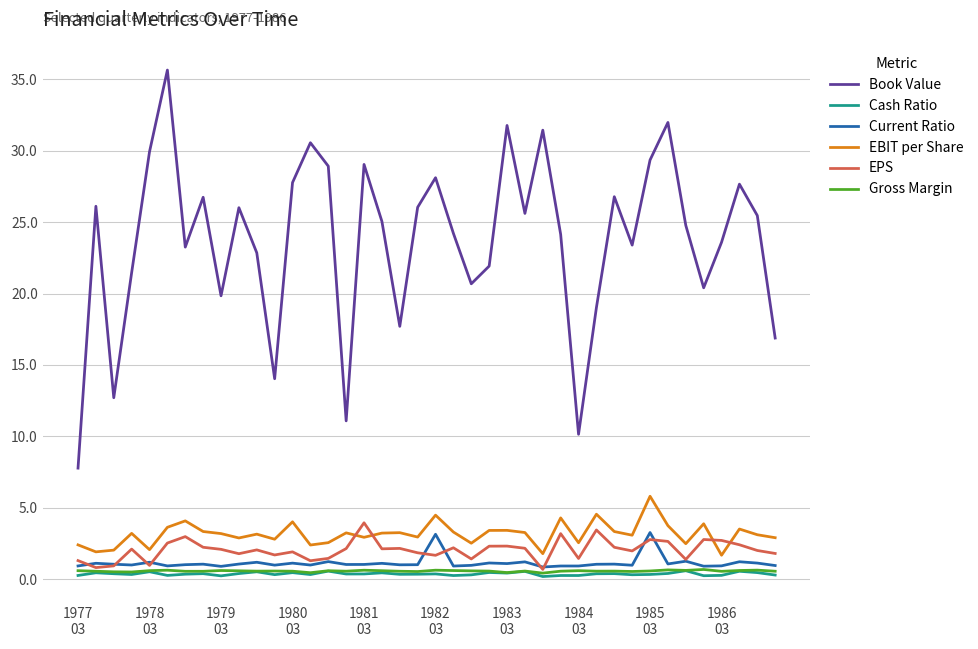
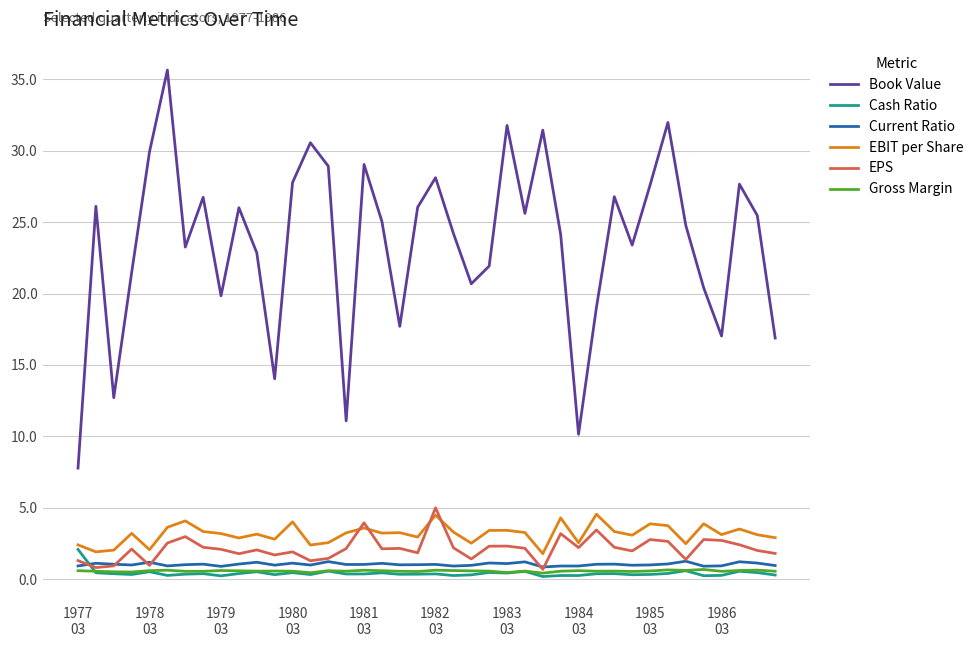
  {
    "Book Value": {
      "1977 03": 7.8,
      "1978 03": 29.9,
      "1979 03": 19.8,
      "1980 03": 27.8,
      "1981 03": 29.0,
      "1982 03": 28.1,
      "1983 03": 31.8,
      "1984 03": 10.1,
-     "1985 03": 29.4,
-     "1986 03": 23.6
+     "1985 03": 27.6,
+     "1986 03": 17.0
    },
    "Cash Ratio": {
-     "1977 03": 0.3,
+     "1977 03": 2.1,
      "1979 03": 0.2,
      "1981 03": 0.4,
      "1982 03": 0.4,
      "1984 03": 0.2,
      "1985 03": 0.3,
      "1986 03": 0.3
    },
    "Current Ratio": {
      "1977 03": 0.9,
      "1978 03": 1.2,
      "1979 03": 0.9,
      "1980 03": 1.1,
      "1981 03": 1.0,
-     "1982 03": 3.1,
+     "1982 03": 1.0,
      "1983 03": 1.1,
      "1984 03": 0.9,
-     "1985 03": 3.3,
+     "1985 03": 1.0,
      "1986 03": 0.9
    },
    "EBIT per Share": {
      "1977 03": 2.4,
      "1978 03": 2.1,
      "1979 03": 3.2,
      "1980 03": 4.0,
-     "1981 03": 2.9,
+     "1981 03": 3.6,
      "1982 03": 4.5,
      "1983 03": 3.4,
      "1984 03": 2.5,
-     "1985 03": 5.8,
-     "1986 03": 1.7
+     "1985 03": 3.9,
+     "1986 03": 3.1
    },
    "EPS": {
      "1977 03": 1.3,
      "1978 03": 1.0,
      "1979 03": 2.1,
      "1980 03": 1.9,
      "1981 03": 3.9,
-     "1982 03": 1.7,
+     "1982 03": 5.0,
      "1983 03": 2.3,
-     "1984 03": 1.4,
+     "1984 03": 2.2,
      "1985 03": 2.8,
      "1986 03": 2.7
    },
    "Gross Margin": {
      "1977 03": 0.6,
      "1979 03": 0.6,
      "1981 03": 0.6,
      "1982 03": 0.6,
      "1984 03": 0.6,
      "1985 03": 0.6,
      "1986 03": 0.5
    }
  }
